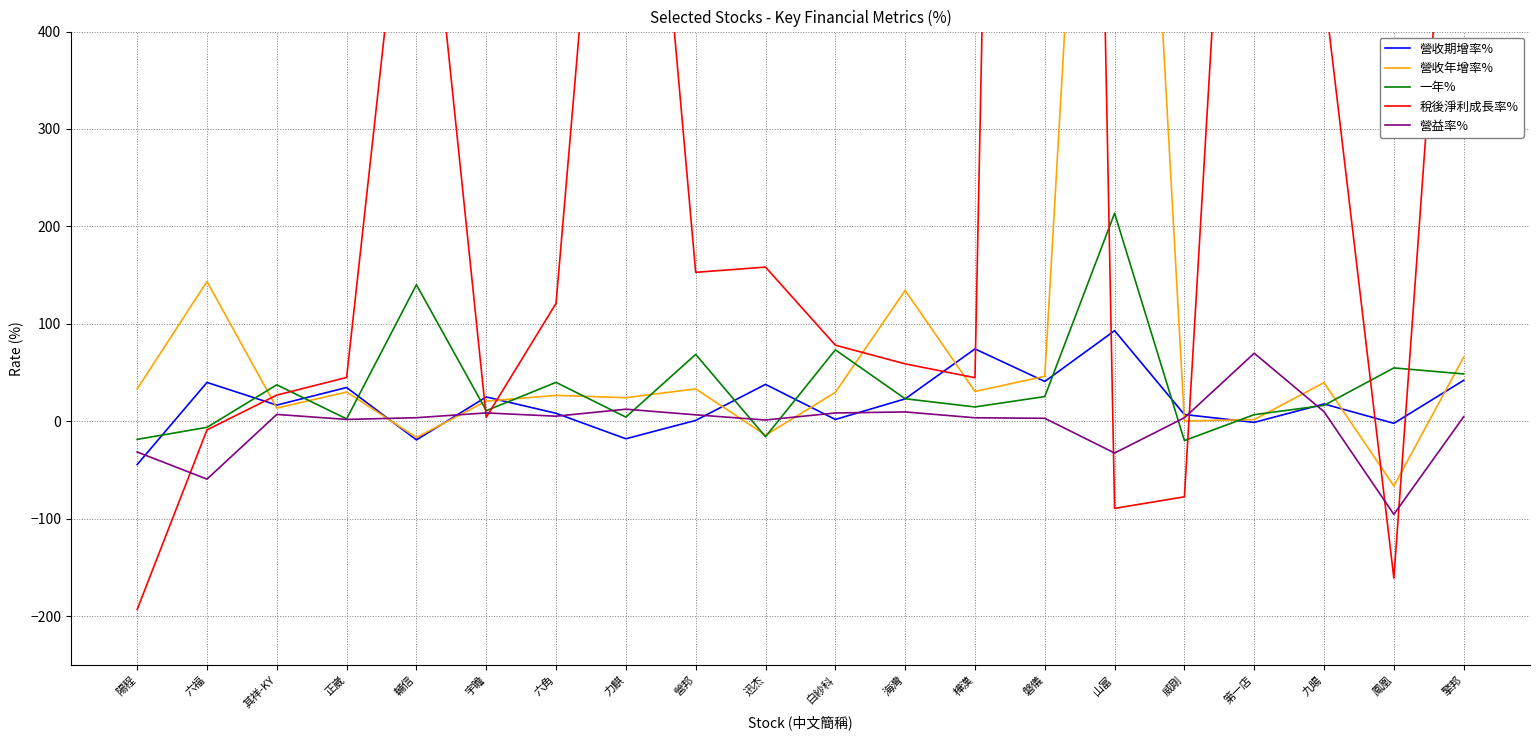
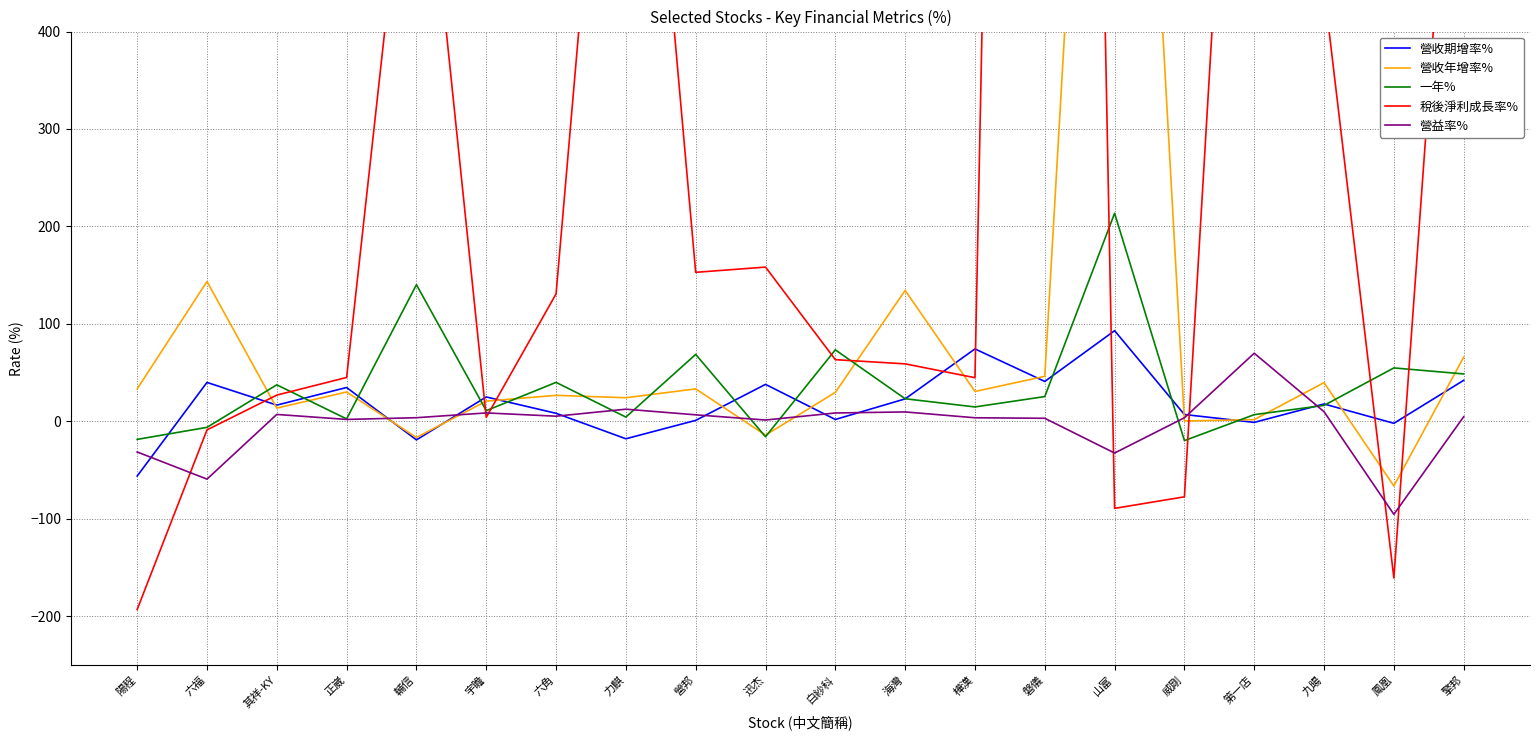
  {
    "營收期增率%": {
-     "陽程": -40,
+     "陽程": -60,
      "六福": 40,
      "其祥-KY": 20,
      "正崴": 30,
      "宇瞻": 30,
      "六角": 10,
      "力麒": -20,
      "營邦": 0,
      "迅杰": 40,
      "白紗科": 0,
      "樺漢": 70,
      "磐儀": 40,
      "山富": 90,
      "威剛": 10,
      "第一店": 0,
      "鳳凰": 0,
      "擎邦": 40
    },
    "營收年增率%": {
      "陽程": 30,
      "六福": 140,
      "其祥-KY": 10,
      "正崴": 30,
      "宇瞻": 20,
      "六角": 30,
      "力麒": 20,
      "營邦": 30,
      "白紗科": 30,
      "海灣": 130,
      "樺漢": 30,
      "磐儀": 50,
      "威剛": 0,
      "第一店": 0,
      "九暘": 40,
      "鳳凰": -70,
      "擎邦": 70
    },
    "一年%": {
      "陽程": -20,
      "其祥-KY": 40,
      "輔信": 140,
      "六角": 40,
      "力麒": 0,
      "營邦": 70,
      "白紗科": 70,
      "樺漢": 10,
      "磐儀": 30,
      "山富": 210,
      "威剛": -20,
      "第一店": 10,
      "鳳凰": 50,
      "擎邦": 50
    },
    "稅後淨利成長率%": {
      "陽程": -190,
      "其祥-KY": 30,
      "正崴": 50,
      "宇瞻": 0,
-     "六角": 120,
+     "六角": 130,
      "營邦": 150,
      "迅杰": 160,
-     "白紗科": 80,
+     "白紗科": 60,
      "海灣": 60,
      "樺漢": 40,
      "山富": -90,
      "威剛": -80,
      "鳳凰": -160
    },
    "營益率%": {
      "陽程": -30,
      "六福": -60,
      "其祥-KY": 10,
      "輔信": 0,
      "六角": 10,
      "力麒": 10,
      "營邦": 10,
      "迅杰": 0,
      "白紗科": 10,
      "海灣": 10,
      "樺漢": 0,
      "磐儀": 0,
      "山富": -30,
      "威剛": 0,
      "第一店": 70,
      "九暘": 10,
      "鳳凰": -100,
      "擎邦": 0
    }
  }
